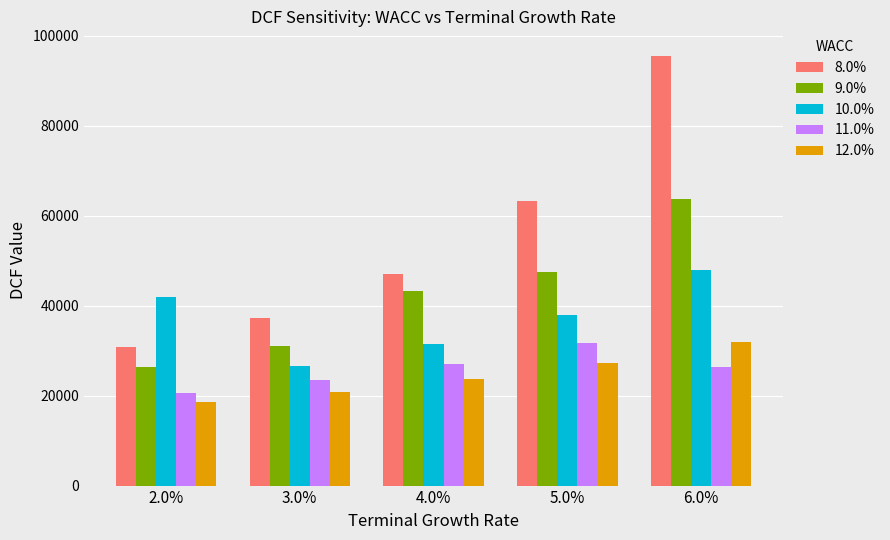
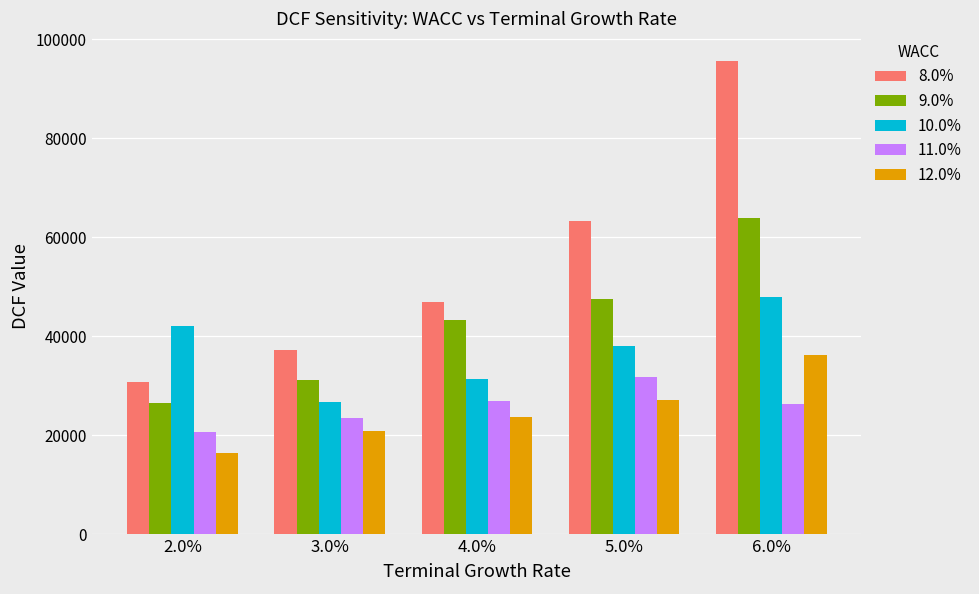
  {
    "8.0%": {
      "2.0%": 31000,
      "3.0%": 37000,
      "4.0%": 47000,
      "5.0%": 63000,
      "6.0%": 96000
    },
    "9.0%": {
      "2.0%": 26000,
      "3.0%": 31000,
      "4.0%": 43000,
      "5.0%": 47000,
      "6.0%": 64000
    },
    "10.0%": {
      "2.0%": 42000,
      "3.0%": 27000,
      "4.0%": 31000,
      "5.0%": 38000,
      "6.0%": 48000
    },
    "11.0%": {
      "2.0%": 21000,
      "3.0%": 23000,
      "4.0%": 27000,
      "5.0%": 32000,
      "6.0%": 26000
    },
    "12.0%": {
-     "2.0%": 19000,
+     "2.0%": 16000,
      "3.0%": 21000,
      "4.0%": 24000,
      "5.0%": 27000,
-     "6.0%": 32000
+     "6.0%": 36000
    }
  }
